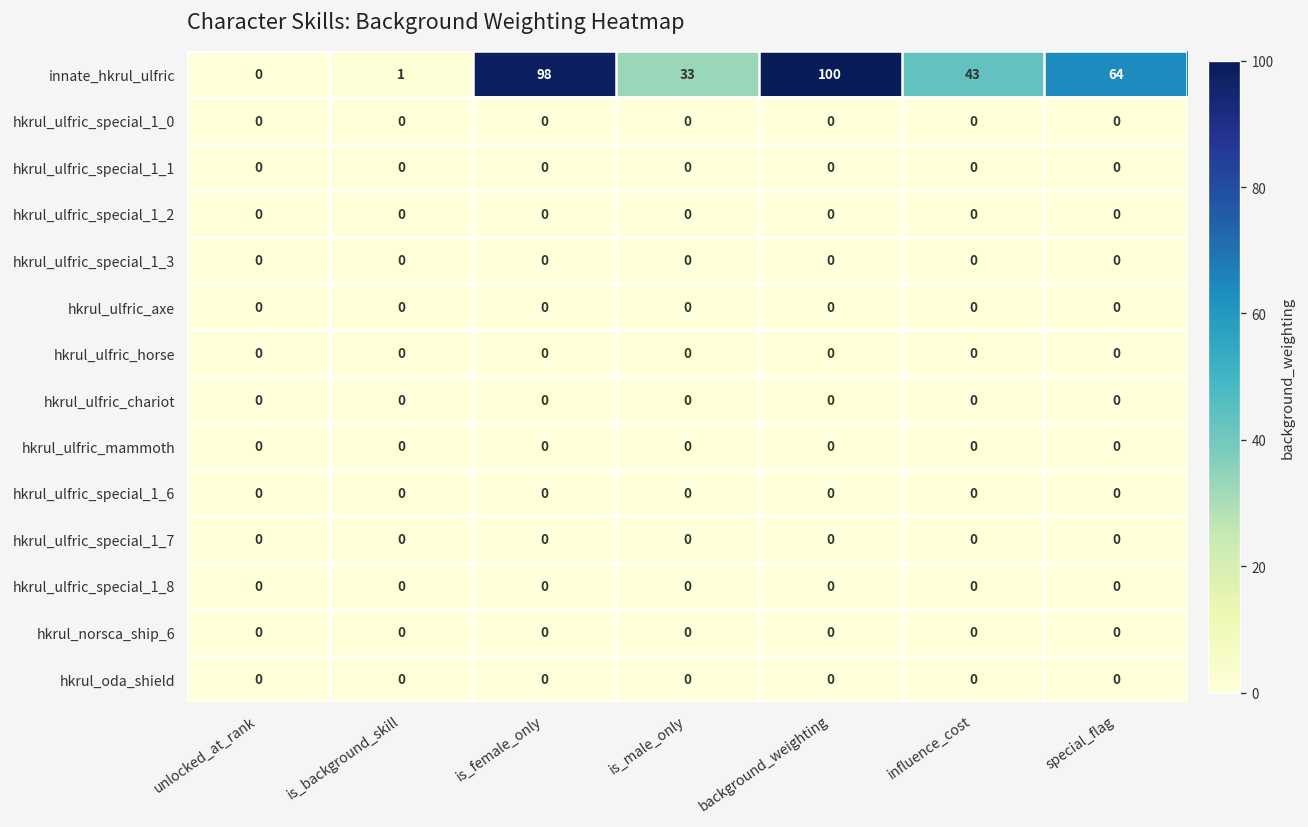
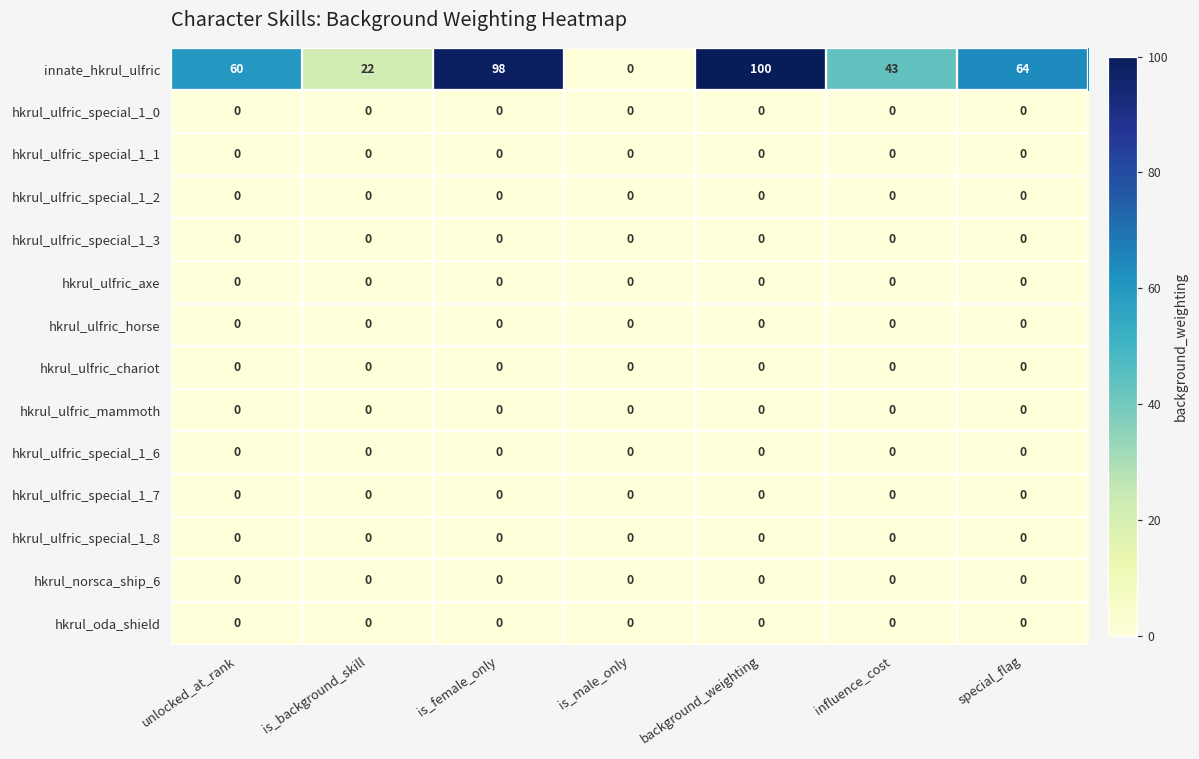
  {
    "innate_hkrul_ulfric": {
-     "unlocked_at_rank": 0,
-     "is_background_skill": 1,
+     "unlocked_at_rank": 60,
+     "is_background_skill": 22,
      "is_female_only": 98,
-     "is_male_only": 33,
+     "is_male_only": 0,
      "background_weighting": 100,
      "influence_cost": 43,
      "special_flag": 64
    },
    "hkrul_ulfric_special_1_0": {
      "unlocked_at_rank": 0,
      "is_background_skill": 0,
      "is_female_only": 0,
      "is_male_only": 0,
      "background_weighting": 0,
      "influence_cost": 0,
      "special_flag": 0
    },
    "hkrul_ulfric_special_1_1": {
      "unlocked_at_rank": 0,
      "is_background_skill": 0,
      "is_female_only": 0,
      "is_male_only": 0,
      "background_weighting": 0,
      "influence_cost": 0,
      "special_flag": 0
    },
    "hkrul_ulfric_special_1_2": {
      "unlocked_at_rank": 0,
      "is_background_skill": 0,
      "is_female_only": 0,
      "is_male_only": 0,
      "background_weighting": 0,
      "influence_cost": 0,
      "special_flag": 0
    },
    "hkrul_ulfric_special_1_3": {
      "unlocked_at_rank": 0,
      "is_background_skill": 0,
      "is_female_only": 0,
      "is_male_only": 0,
      "background_weighting": 0,
      "influence_cost": 0,
      "special_flag": 0
    },
    "hkrul_ulfric_axe": {
      "unlocked_at_rank": 0,
      "is_background_skill": 0,
      "is_female_only": 0,
      "is_male_only": 0,
      "background_weighting": 0,
      "influence_cost": 0,
      "special_flag": 0
    },
    "hkrul_ulfric_horse": {
      "unlocked_at_rank": 0,
      "is_background_skill": 0,
      "is_female_only": 0,
      "is_male_only": 0,
      "background_weighting": 0,
      "influence_cost": 0,
      "special_flag": 0
    },
    "hkrul_ulfric_chariot": {
      "unlocked_at_rank": 0,
      "is_background_skill": 0,
      "is_female_only": 0,
      "is_male_only": 0,
      "background_weighting": 0,
      "influence_cost": 0,
      "special_flag": 0
    },
    "hkrul_ulfric_mammoth": {
      "unlocked_at_rank": 0,
      "is_background_skill": 0,
      "is_female_only": 0,
      "is_male_only": 0,
      "background_weighting": 0,
      "influence_cost": 0,
      "special_flag": 0
    },
    "hkrul_ulfric_special_1_6": {
      "unlocked_at_rank": 0,
      "is_background_skill": 0,
      "is_female_only": 0,
      "is_male_only": 0,
      "background_weighting": 0,
      "influence_cost": 0,
      "special_flag": 0
    },
    "hkrul_ulfric_special_1_7": {
      "unlocked_at_rank": 0,
      "is_background_skill": 0,
      "is_female_only": 0,
      "is_male_only": 0,
      "background_weighting": 0,
      "influence_cost": 0,
      "special_flag": 0
    },
    "hkrul_ulfric_special_1_8": {
      "unlocked_at_rank": 0,
      "is_background_skill": 0,
      "is_female_only": 0,
      "is_male_only": 0,
      "background_weighting": 0,
      "influence_cost": 0,
      "special_flag": 0
    },
    "hkrul_norsca_ship_6": {
      "unlocked_at_rank": 0,
      "is_background_skill": 0,
      "is_female_only": 0,
      "is_male_only": 0,
      "background_weighting": 0,
      "influence_cost": 0,
      "special_flag": 0
    },
    "hkrul_oda_shield": {
      "unlocked_at_rank": 0,
      "is_background_skill": 0,
      "is_female_only": 0,
      "is_male_only": 0,
      "background_weighting": 0,
      "influence_cost": 0,
      "special_flag": 0
    }
  }
